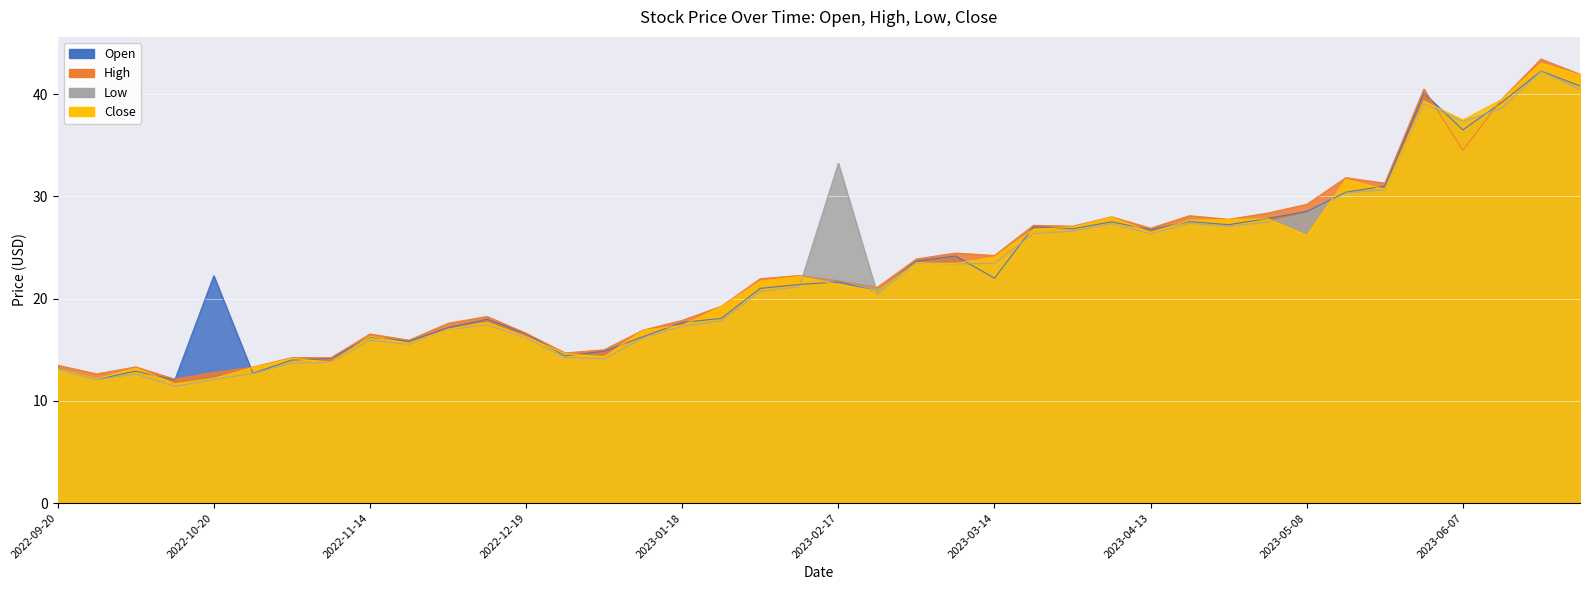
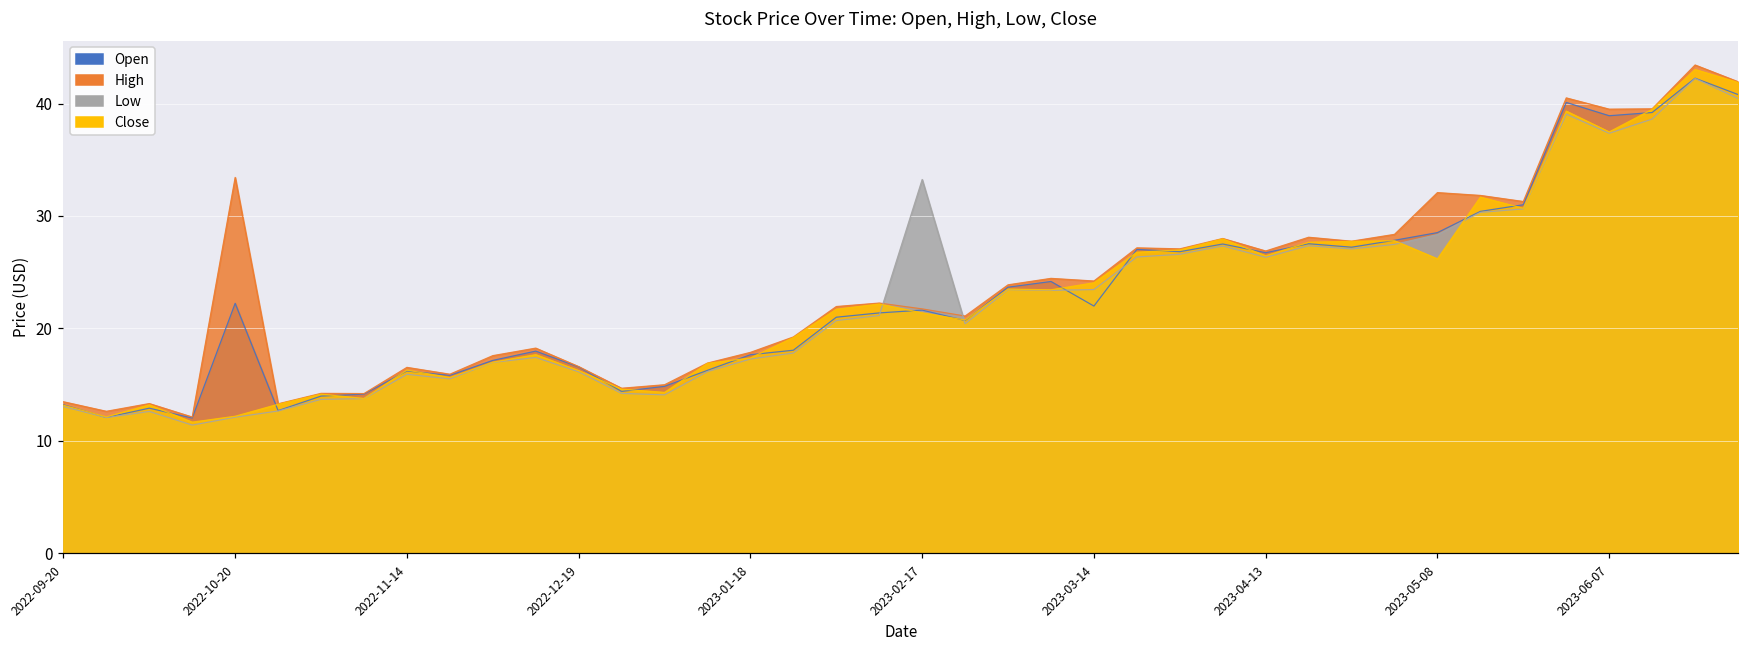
  {
    "Open": {
      "2022-10-20": 22.2,
      "2023-03-14": 22.0,
-     "2023-06-07": 36.5
+     "2023-06-07": 38.9
    },
    "High": {
      "2022-09-20": 13.5,
-     "2022-10-20": 12.8,
-     "2023-05-08": 29.2,
-     "2023-06-07": 34.5
+     "2022-10-20": 33.4,
+     "2023-05-08": 32.1,
+     "2023-06-07": 39.5
    },
    "Low": {
      "2022-11-14": 15.9,
      "2023-02-17": 33.2,
      "2023-03-14": 23.5
    },
    "Close": {
      "2023-05-08": 26.2
    }
  }
